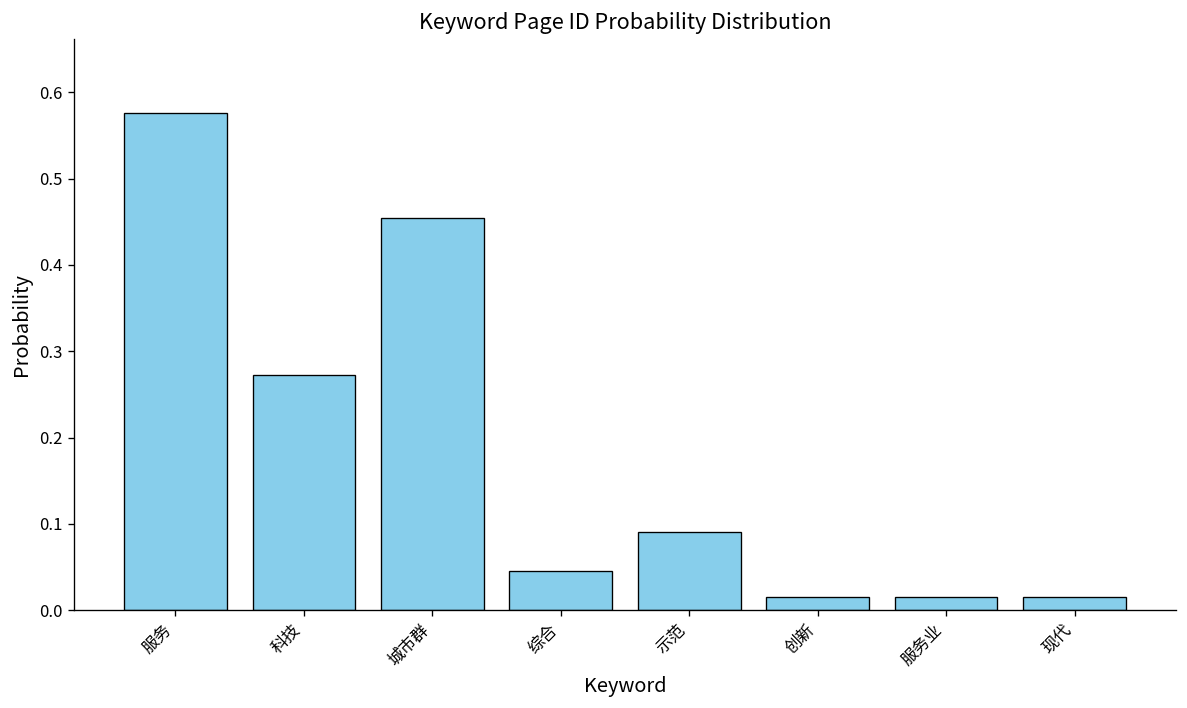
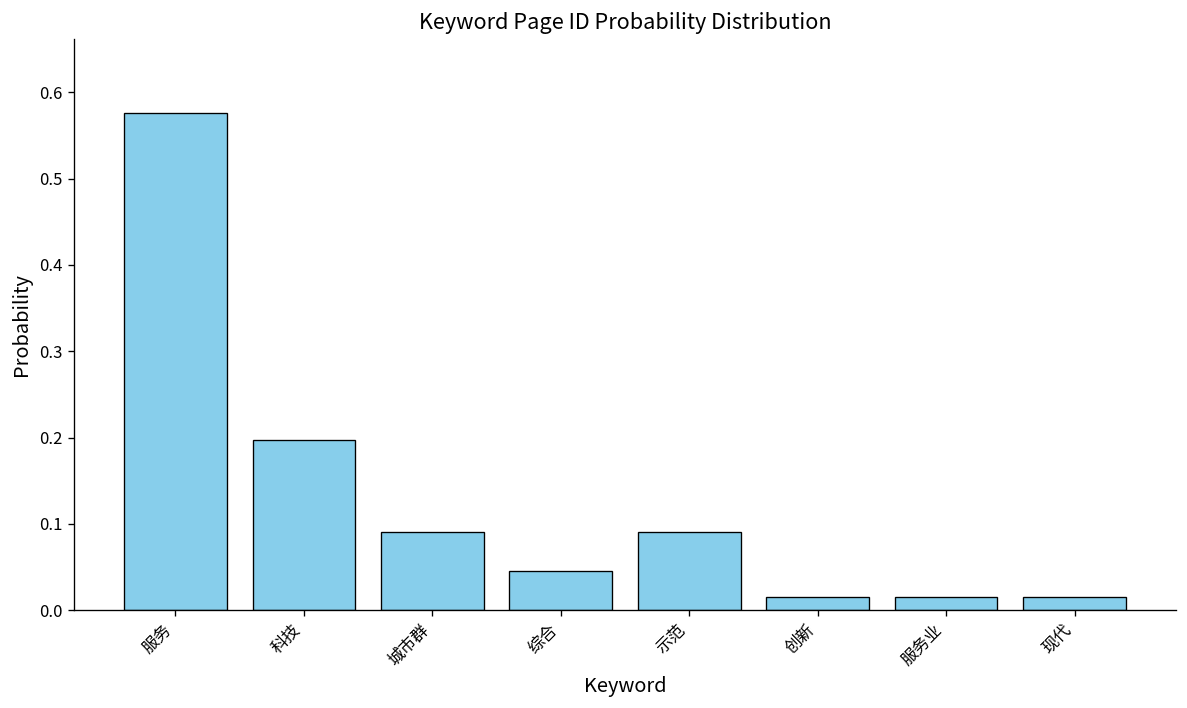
  {
    "服务": 0.58,
-   "科技": 0.27,
-   "城市群": 0.45,
+   "科技": 0.20,
+   "城市群": 0.09,
    "综合": 0.05,
    "示范": 0.09,
    "创新": 0.02,
    "服务业": 0.02,
    "现代": 0.02
  }
